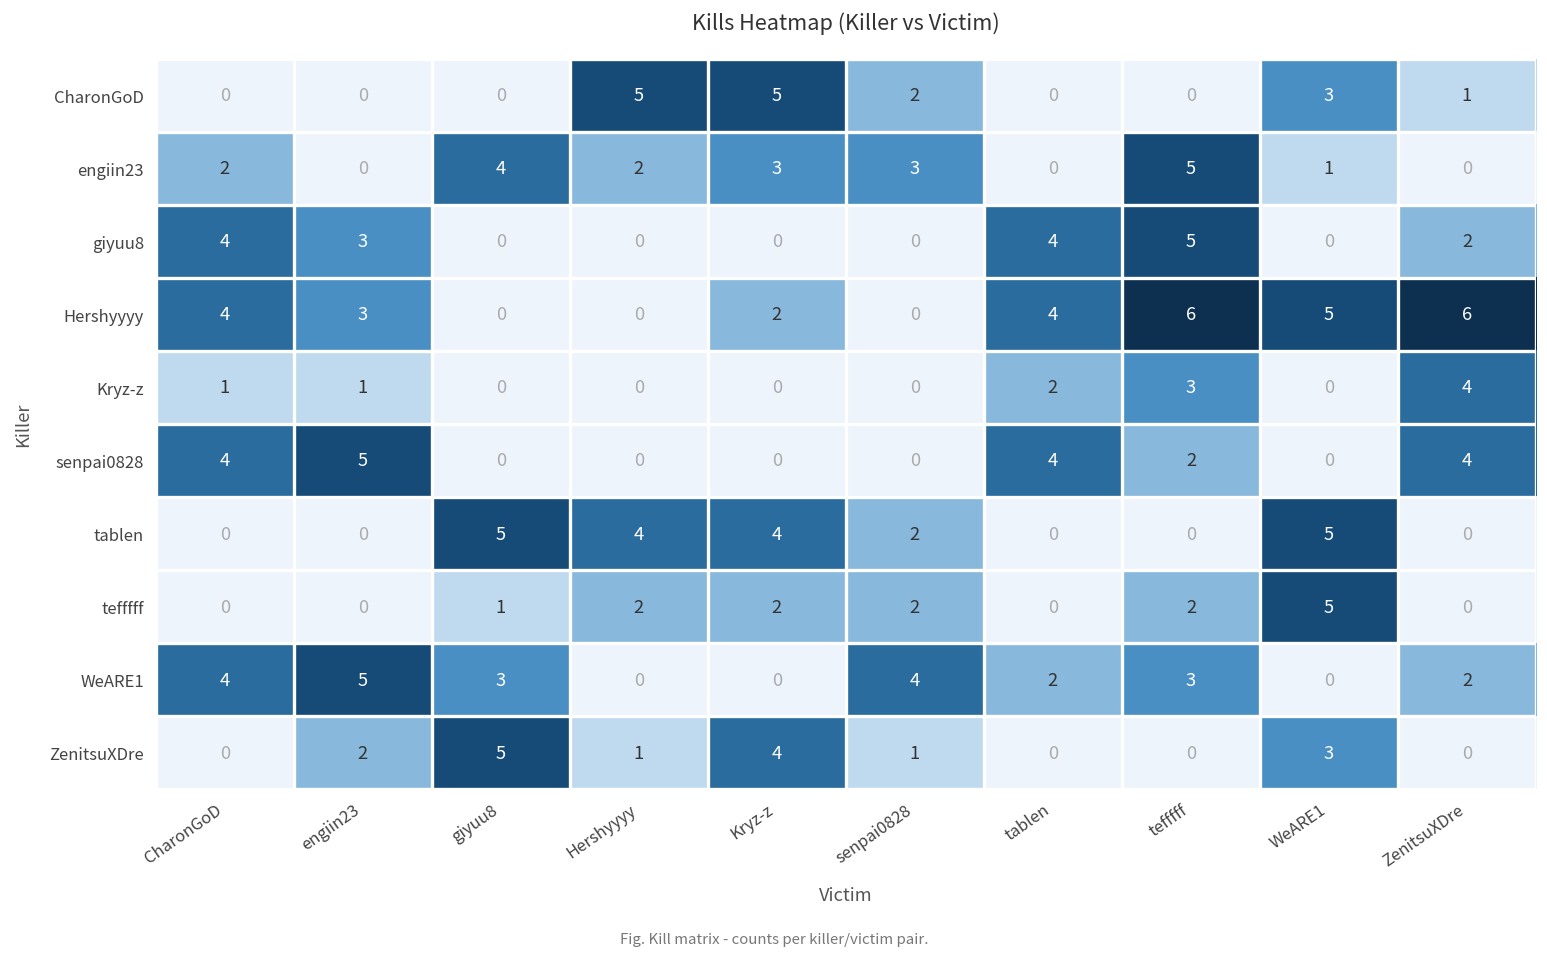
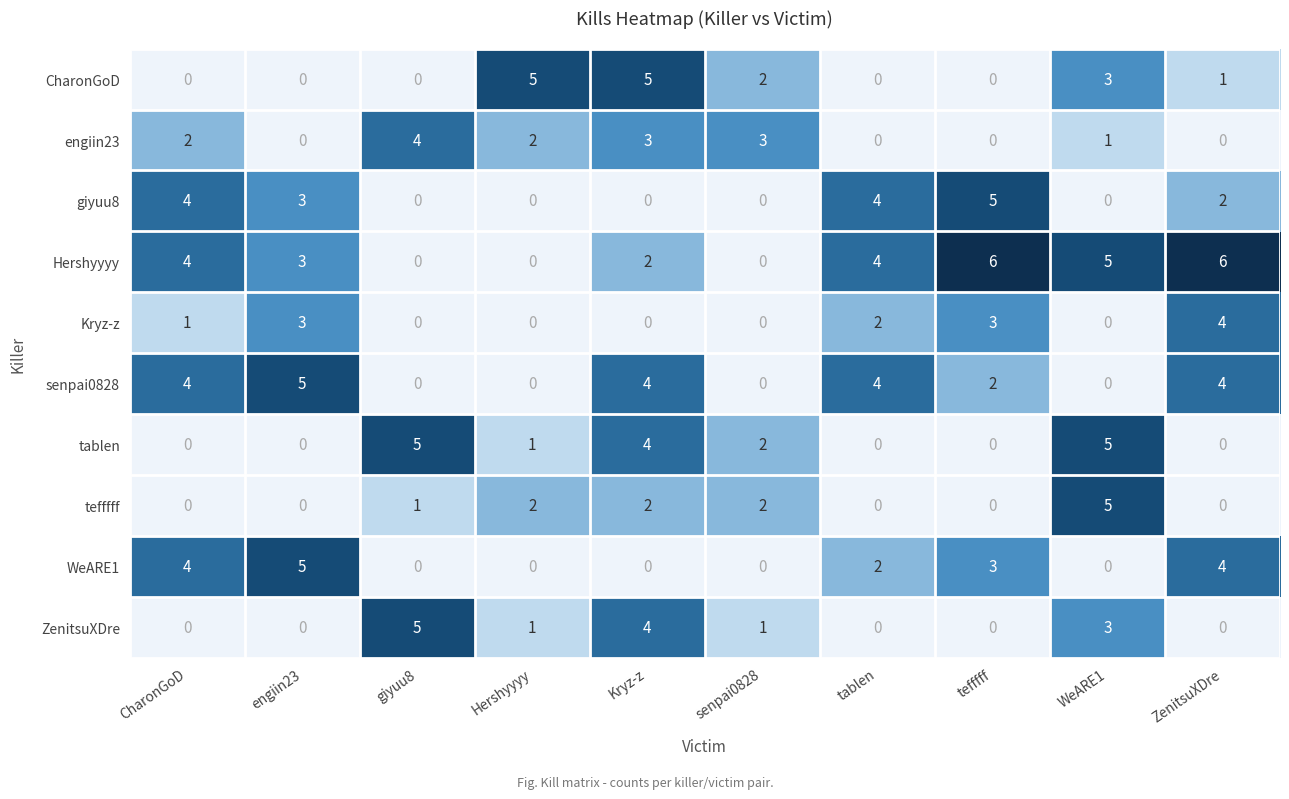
  {
    "CharonGoD": {
      "CharonGoD": 0,
      "engiin23": 0,
      "giyuu8": 0,
      "Hershyyyy": 5,
      "Kryz-z": 5,
      "senpai0828": 2,
      "tablen": 0,
      "tefffff": 0,
      "WeARE1": 3,
      "ZenitsuXDre": 1
    },
    "engiin23": {
      "CharonGoD": 2,
      "engiin23": 0,
      "giyuu8": 4,
      "Hershyyyy": 2,
      "Kryz-z": 3,
      "senpai0828": 3,
      "tablen": 0,
-     "tefffff": 5,
+     "tefffff": 0,
      "WeARE1": 1,
      "ZenitsuXDre": 0
    },
    "giyuu8": {
      "CharonGoD": 4,
      "engiin23": 3,
      "giyuu8": 0,
      "Hershyyyy": 0,
      "Kryz-z": 0,
      "senpai0828": 0,
      "tablen": 4,
      "tefffff": 5,
      "WeARE1": 0,
      "ZenitsuXDre": 2
    },
    "Hershyyyy": {
      "CharonGoD": 4,
      "engiin23": 3,
      "giyuu8": 0,
      "Hershyyyy": 0,
      "Kryz-z": 2,
      "senpai0828": 0,
      "tablen": 4,
      "tefffff": 6,
      "WeARE1": 5,
      "ZenitsuXDre": 6
    },
    "Kryz-z": {
      "CharonGoD": 1,
-     "engiin23": 1,
+     "engiin23": 3,
      "giyuu8": 0,
      "Hershyyyy": 0,
      "Kryz-z": 0,
      "senpai0828": 0,
      "tablen": 2,
      "tefffff": 3,
      "WeARE1": 0,
      "ZenitsuXDre": 4
    },
    "senpai0828": {
      "CharonGoD": 4,
      "engiin23": 5,
      "giyuu8": 0,
      "Hershyyyy": 0,
-     "Kryz-z": 0,
+     "Kryz-z": 4,
      "senpai0828": 0,
      "tablen": 4,
      "tefffff": 2,
      "WeARE1": 0,
      "ZenitsuXDre": 4
    },
    "tablen": {
      "CharonGoD": 0,
      "engiin23": 0,
      "giyuu8": 5,
-     "Hershyyyy": 4,
+     "Hershyyyy": 1,
      "Kryz-z": 4,
      "senpai0828": 2,
      "tablen": 0,
      "tefffff": 0,
      "WeARE1": 5,
      "ZenitsuXDre": 0
    },
    "tefffff": {
      "CharonGoD": 0,
      "engiin23": 0,
      "giyuu8": 1,
      "Hershyyyy": 2,
      "Kryz-z": 2,
      "senpai0828": 2,
      "tablen": 0,
-     "tefffff": 2,
+     "tefffff": 0,
      "WeARE1": 5,
      "ZenitsuXDre": 0
    },
    "WeARE1": {
      "CharonGoD": 4,
      "engiin23": 5,
-     "giyuu8": 3,
+     "giyuu8": 0,
      "Hershyyyy": 0,
      "Kryz-z": 0,
-     "senpai0828": 4,
+     "senpai0828": 0,
      "tablen": 2,
      "tefffff": 3,
      "WeARE1": 0,
-     "ZenitsuXDre": 2
+     "ZenitsuXDre": 4
    },
    "ZenitsuXDre": {
      "CharonGoD": 0,
-     "engiin23": 2,
+     "engiin23": 0,
      "giyuu8": 5,
      "Hershyyyy": 1,
      "Kryz-z": 4,
      "senpai0828": 1,
      "tablen": 0,
      "tefffff": 0,
      "WeARE1": 3,
      "ZenitsuXDre": 0
    }
  }
